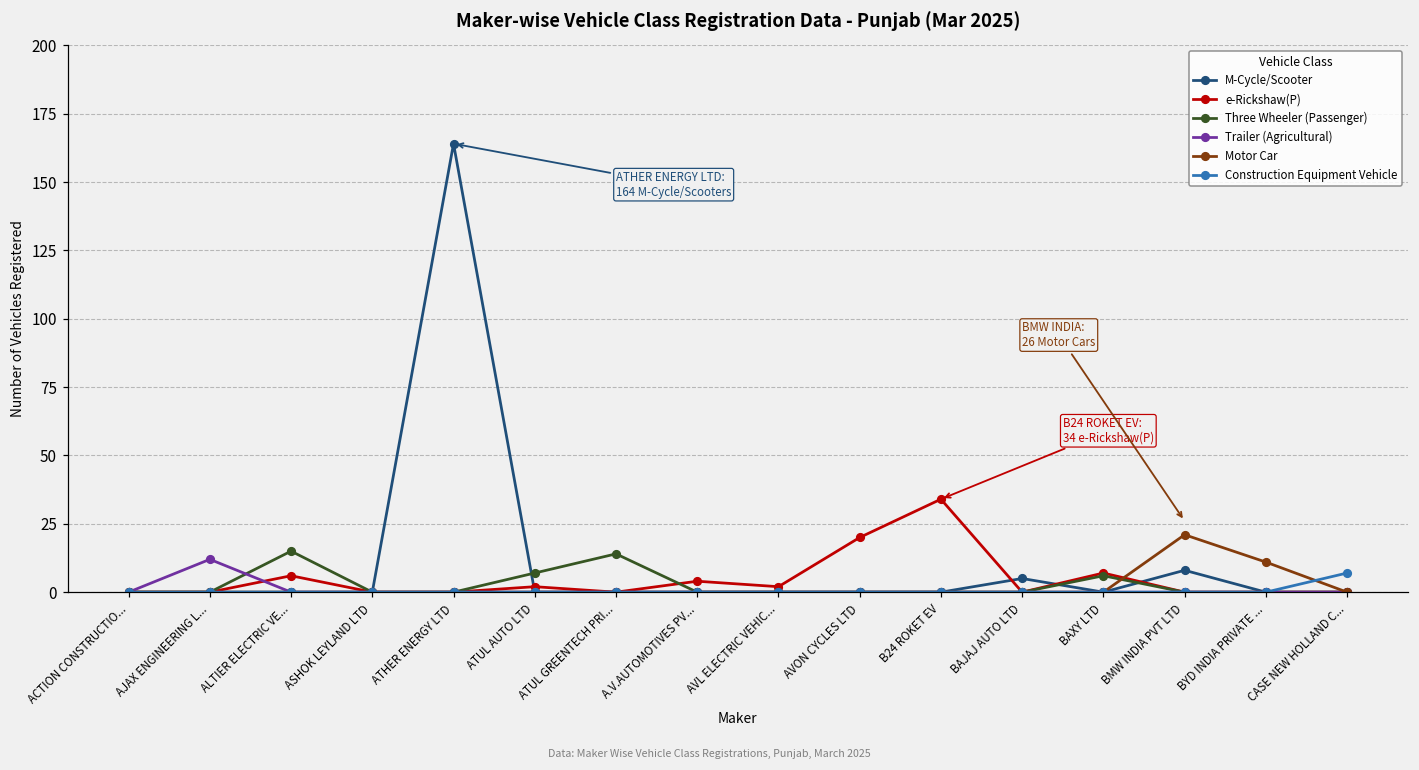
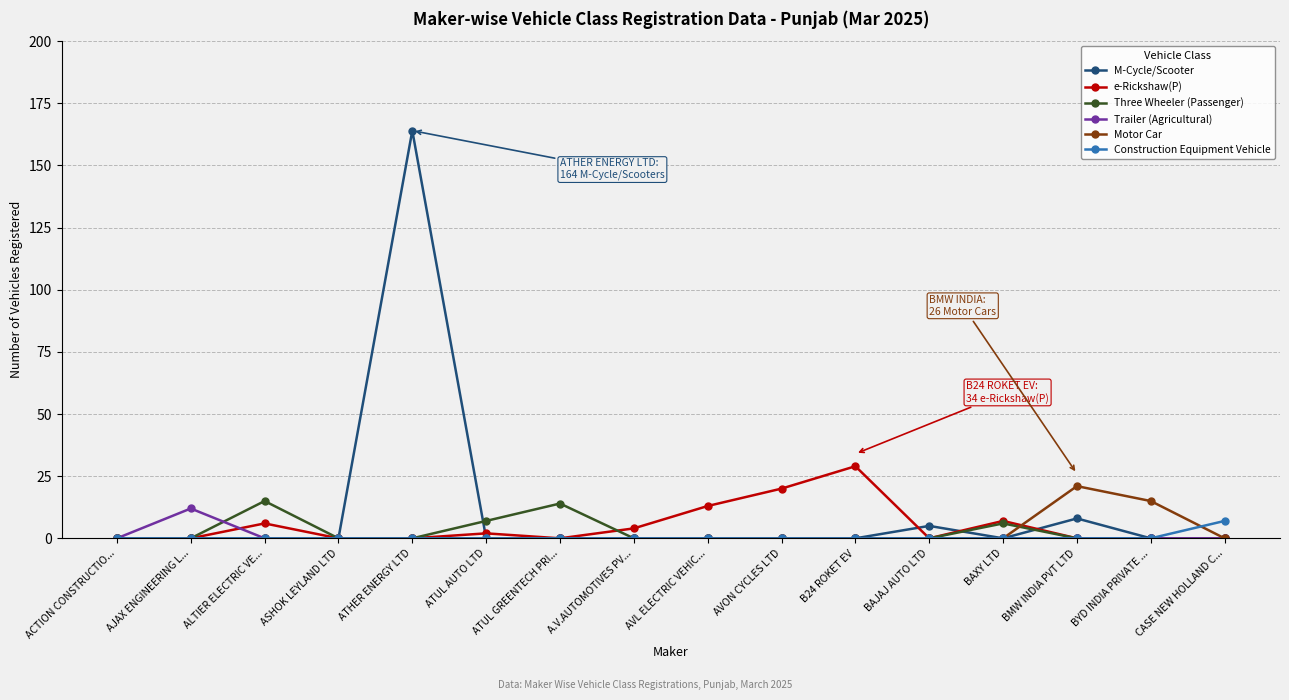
  {
    "M-Cycle/Scooter": {
      "BAJAJ AUTO LTD": 5,
      "BMW INDIA PVT LTD": 8
    },
    "e-Rickshaw(P)": {
      "ALTIER ELECTRIC VE...": 6,
      "ATUL AUTO LTD": 2,
      "A.V.AUTOMOTIVES PV...": 4,
-     "AVL ELECTRIC VEHIC...": 2,
+     "AVL ELECTRIC VEHIC...": 13,
      "AVON CYCLES LTD": 20,
-     "B24 ROKET EV": 34
+     "B24 ROKET EV": 29
    },
    "Three Wheeler (Passenger)": {
      "ALTIER ELECTRIC VE...": 15,
      "ATUL AUTO LTD": 7,
      "ATUL GREENTECH PRI...": 14
    },
    "Trailer (Agricultural)": {
      "AJAX ENGINEERING L...": 12
    },
    "Motor Car": {
-     "BYD INDIA PRIVATE ...": 11
+     "BYD INDIA PRIVATE ...": 15
    },
    "Construction Equipment Vehicle": {
      "CASE NEW HOLLAND C...": 7
    }
  }
